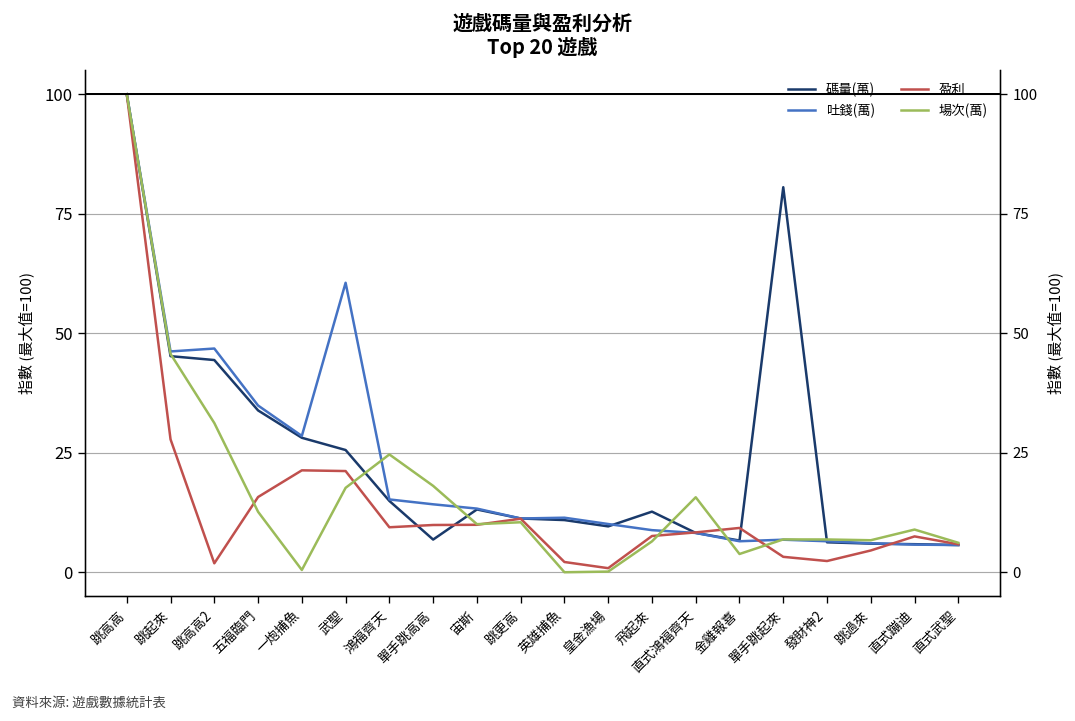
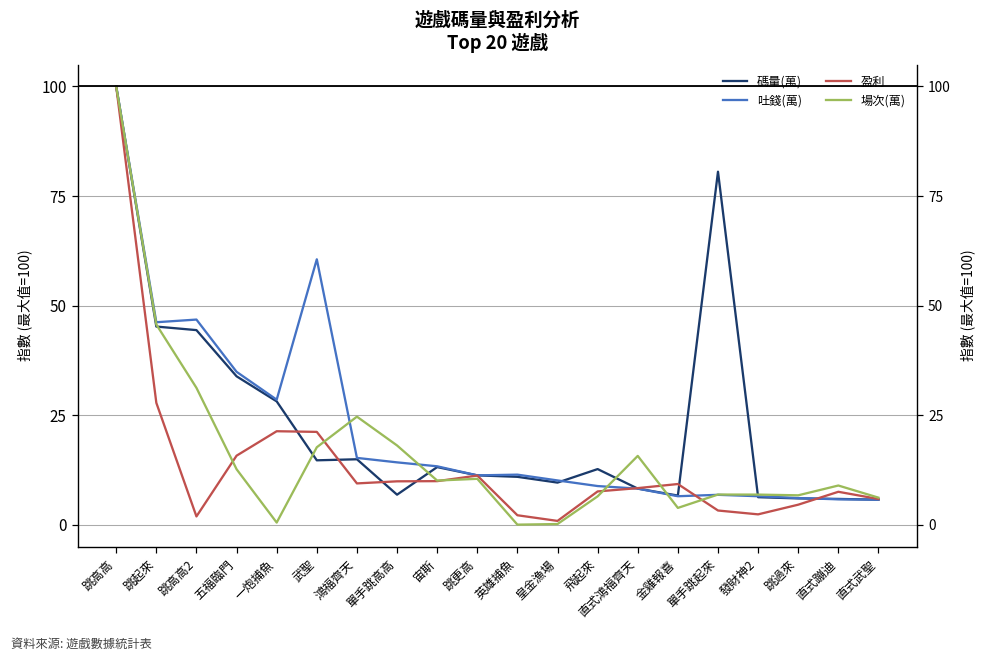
  {
    "碼量(萬)": {
      "跳高高2": 44,
      "五福臨門": 34,
-     "武聖": 26,
+     "武聖": 15,
      "單手跳高高": 7,
      "飛起來": 13,
      "單手跳起來": 81
    },
    "吐錢(萬)": {
      "跳高高2": 47,
      "五福臨門": 35,
      "武聖": 61,
      "單手跳高高": 14,
      "飛起來": 9
    },
    "盈利": {
      "跳起來": 28,
      "跳高高2": 2,
      "五福臨門": 16,
      "一炮捕魚": 21,
      "武聖": 21,
      "鴻福齊天": 9,
      "單手跳高高": 10,
      "英雄捕魚": 2,
      "皇金漁場": 1,
      "飛起來": 8,
      "金雞報喜": 9,
      "單手跳起來": 3,
      "發財神2": 2,
      "跳過來": 5,
      "直式蹦迪": 8
    },
    "場次(萬)": {
      "跳高高2": 31,
      "五福臨門": 13,
      "一炮捕魚": 0,
      "武聖": 18,
      "鴻福齊天": 25,
      "單手跳高高": 18,
      "跳更高": 10,
      "英雄捕魚": 0,
      "皇金漁場": 0,
      "飛起來": 6,
      "直式鴻福齊天": 16,
      "金雞報喜": 4,
      "直式蹦迪": 9
    }
  }
